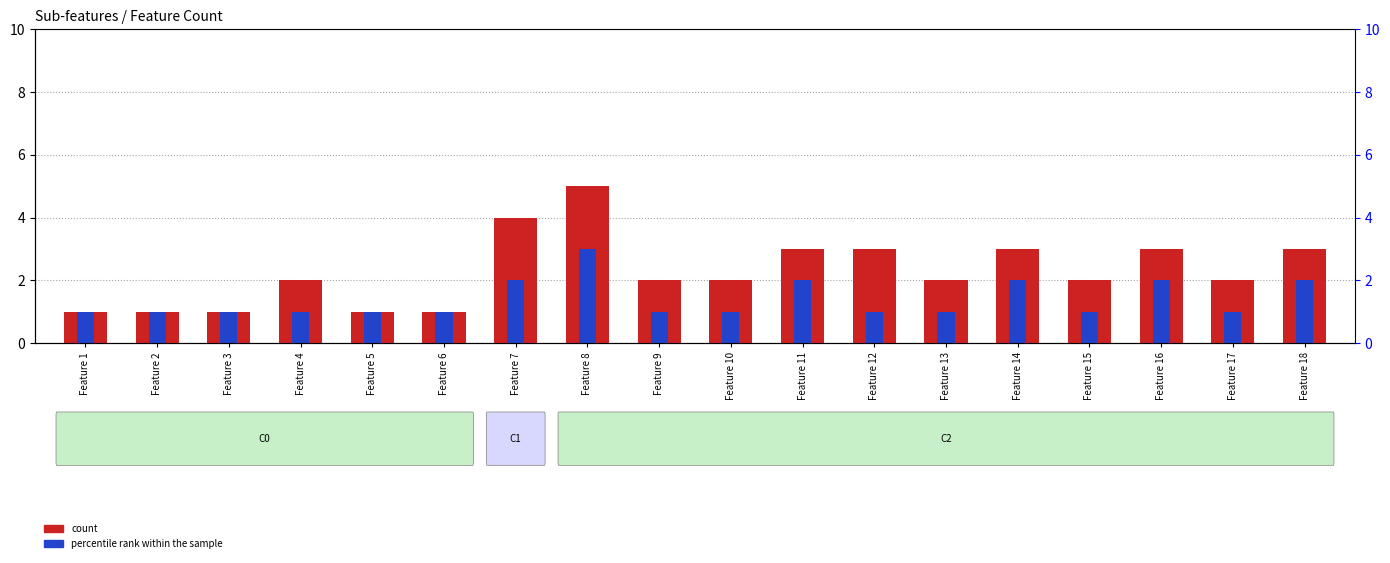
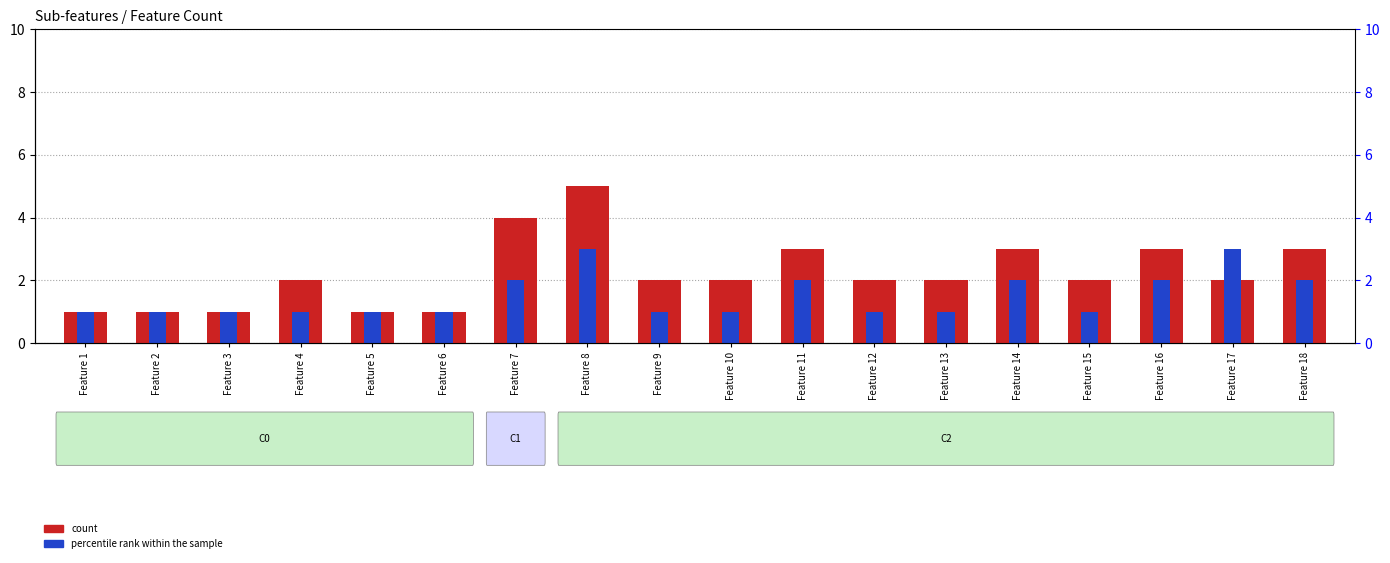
  {
    "count": {
      "Feature 1": 1,
      "Feature 2": 1,
      "Feature 3": 1,
      "Feature 4": 2,
      "Feature 5": 1,
      "Feature 6": 1,
      "Feature 7": 4,
      "Feature 8": 5,
      "Feature 9": 2,
      "Feature 10": 2,
      "Feature 11": 3,
-     "Feature 12": 3,
+     "Feature 12": 2,
      "Feature 13": 2,
      "Feature 14": 3,
      "Feature 15": 2,
      "Feature 16": 3,
      "Feature 18": 3
    },
    "percentile rank within the sample": {
      "Feature 1": 1,
      "Feature 2": 1,
      "Feature 3": 1,
      "Feature 5": 1,
      "Feature 6": 1,
-     "Feature 17": 1
+     "Feature 17": 3
    }
  }
